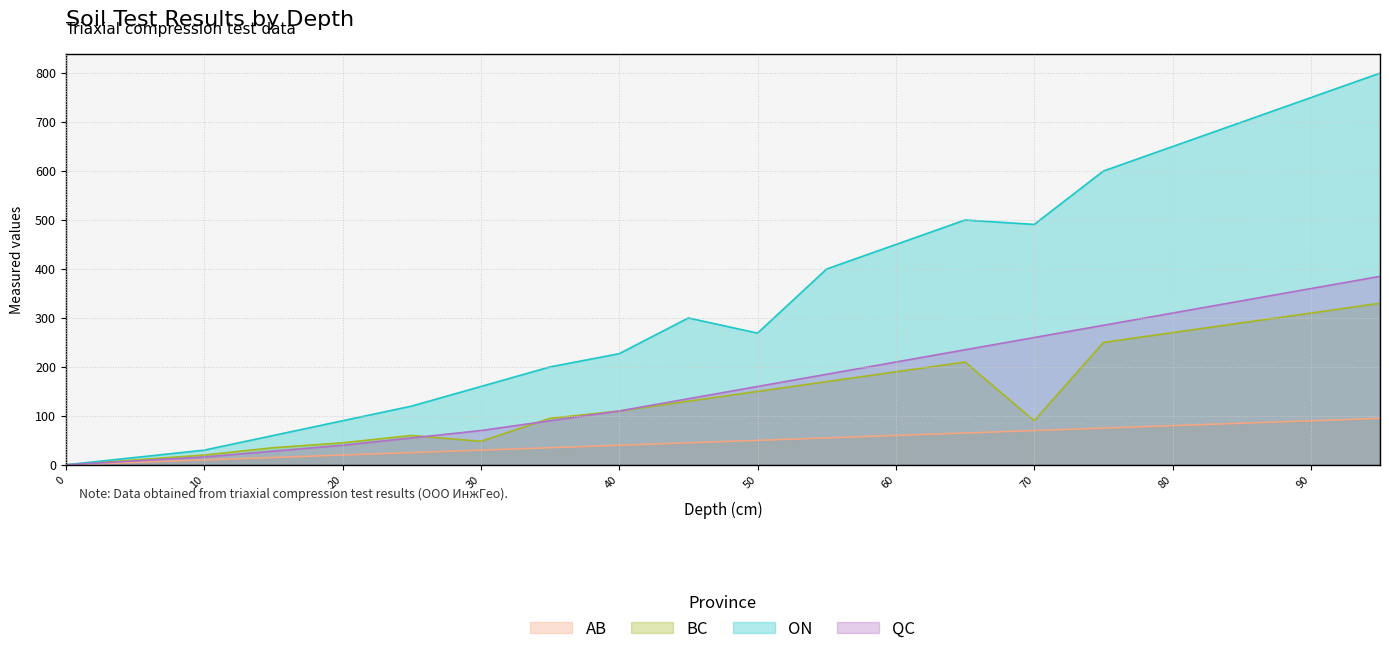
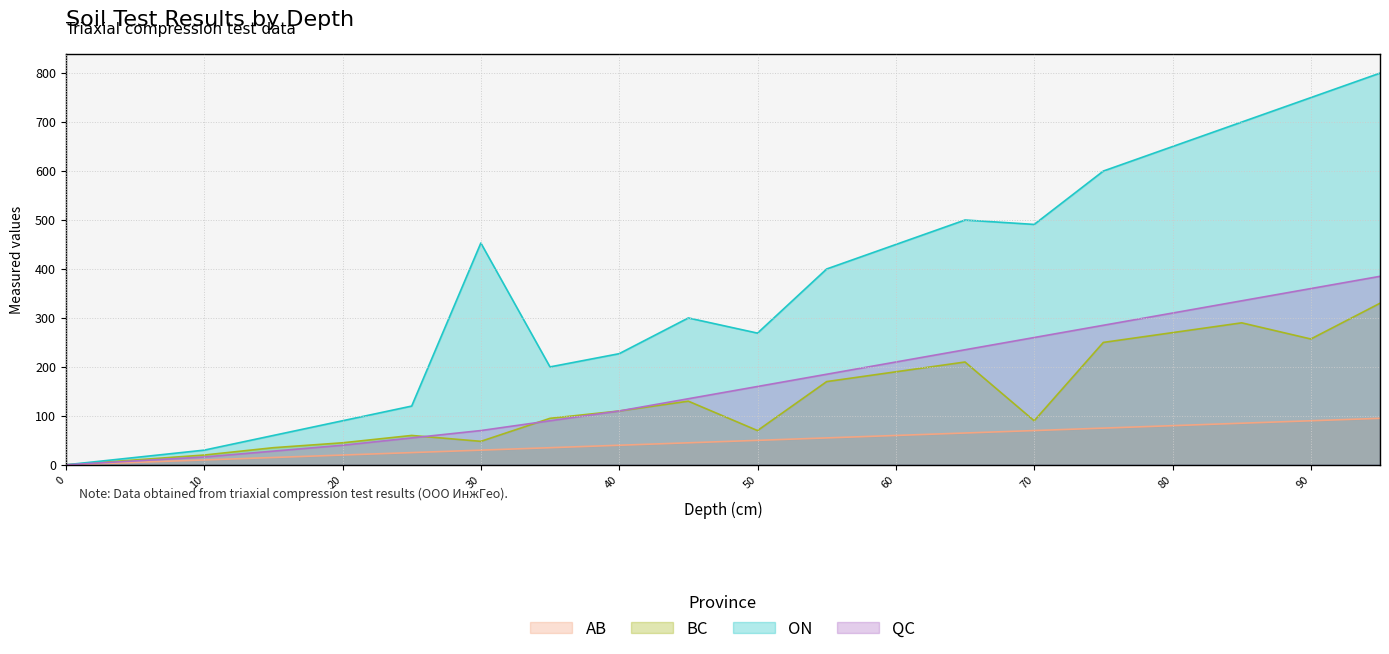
  {
    "BC": {
      "30": 50,
-     "50": 150,
+     "50": 70,
      "60": 190,
      "70": 90,
      "80": 270,
-     "90": 310
+     "90": 260
    },
    "ON": {
      "10": 30,
      "20": 90,
-     "30": 160,
+     "30": 450,
      "40": 230,
      "50": 270,
      "60": 450,
      "70": 490,
      "80": 650,
      "90": 750
    }
  }
